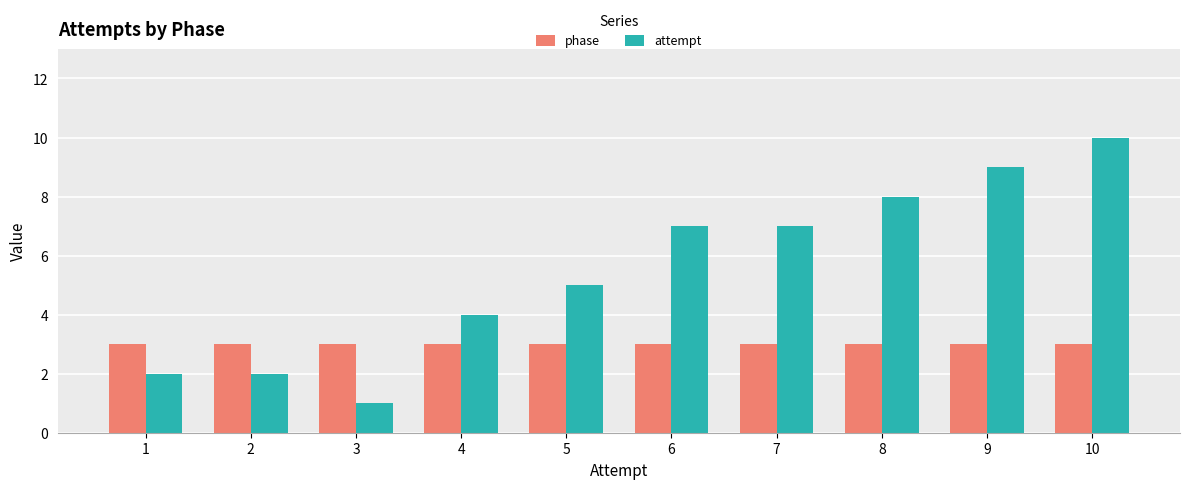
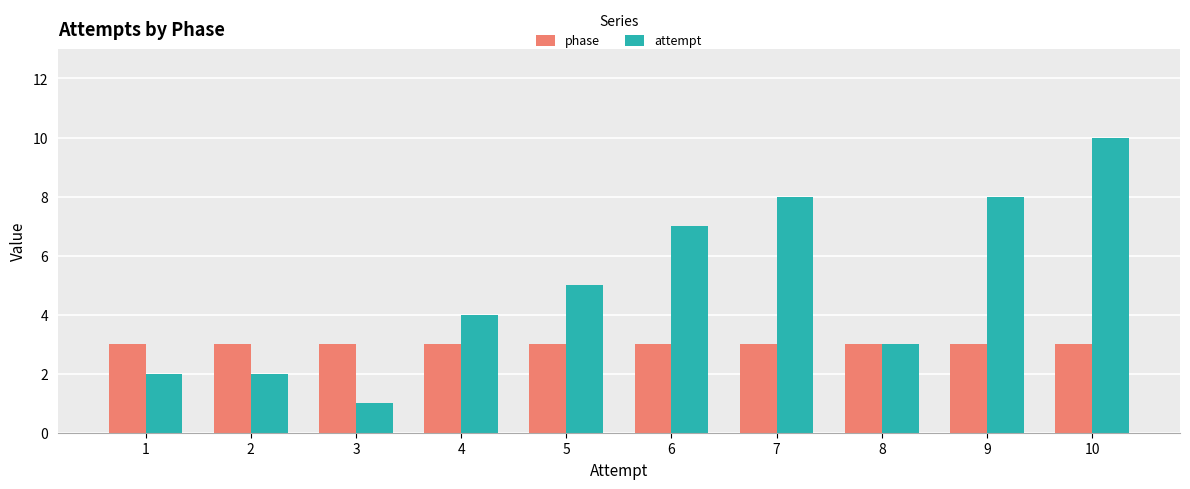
  {
    "phase": {
      "1": 3,
      "2": 3,
      "3": 3,
      "4": 3,
      "5": 3,
      "6": 3,
      "7": 3,
      "8": 3,
      "9": 3,
      "10": 3
    },
    "attempt": {
      "1": 2,
      "2": 2,
      "3": 1,
      "4": 4,
      "5": 5,
      "6": 7,
-     "7": 7,
-     "8": 8,
-     "9": 9,
+     "7": 8,
+     "8": 3,
+     "9": 8,
      "10": 10
    }
  }
